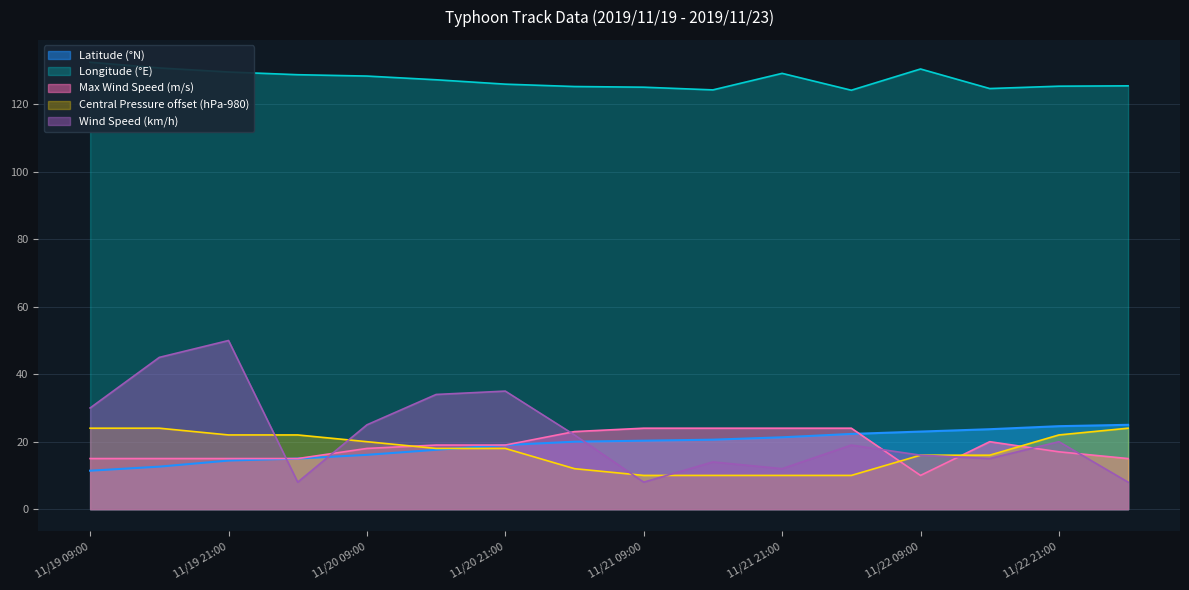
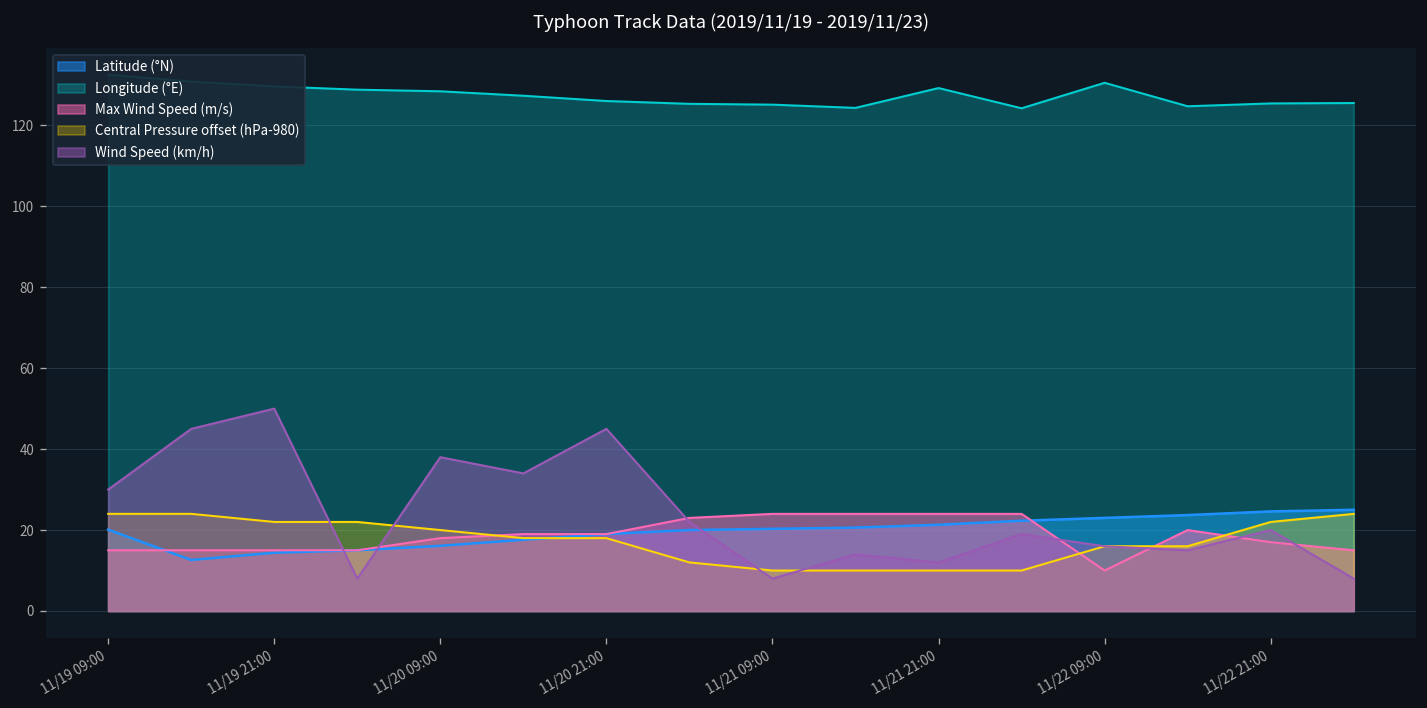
  {
    "Latitude (°N)": {
-     "11/19 09:00": 11,
+     "11/19 09:00": 20,
      "11/20 09:00": 16,
      "11/21 09:00": 20,
      "11/21 21:00": 21,
      "11/22 09:00": 23,
      "11/22 21:00": 25
    },
    "Longitude (°E)": {
      "11/20 09:00": 128,
      "11/20 21:00": 126,
      "11/21 09:00": 125,
      "11/21 21:00": 129,
      "11/22 09:00": 131,
      "11/22 21:00": 125
    },
    "Max Wind Speed (m/s)": {
      "11/19 09:00": 15,
      "11/20 09:00": 18,
      "11/21 09:00": 24,
      "11/21 21:00": 24,
      "11/22 09:00": 10,
      "11/22 21:00": 17
    },
    "Central Pressure offset (hPa-980)": {
      "11/19 09:00": 24,
      "11/19 21:00": 22,
      "11/20 09:00": 20,
      "11/20 21:00": 18,
      "11/21 09:00": 10,
      "11/21 21:00": 10,
      "11/22 21:00": 22
    },
    "Wind Speed (km/h)": {
      "11/19 09:00": 30,
      "11/19 21:00": 50,
-     "11/20 09:00": 25,
-     "11/20 21:00": 35,
+     "11/20 09:00": 38,
+     "11/20 21:00": 45,
      "11/21 09:00": 8,
      "11/21 21:00": 12,
      "11/22 21:00": 20
    }
  }
